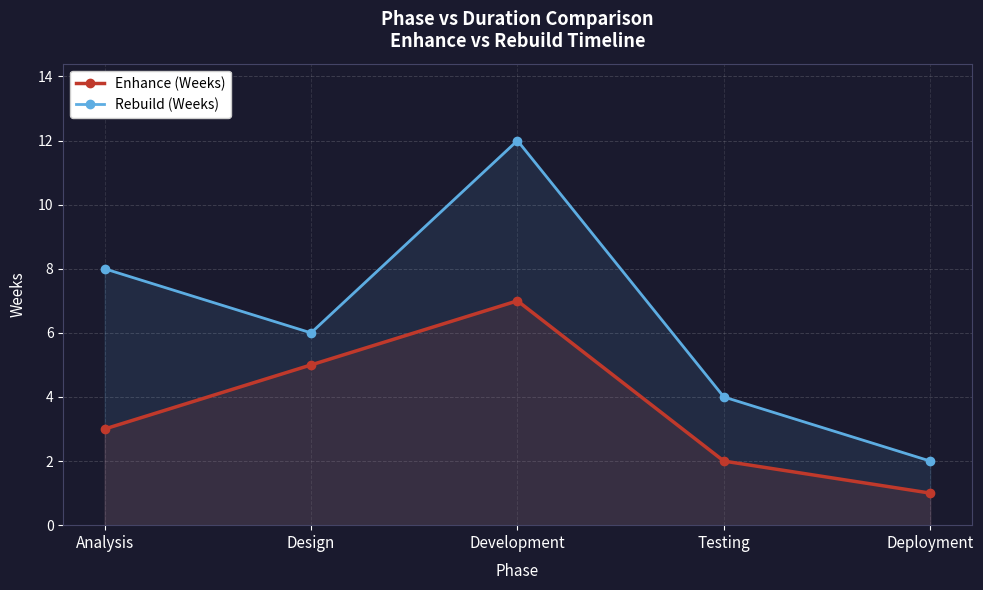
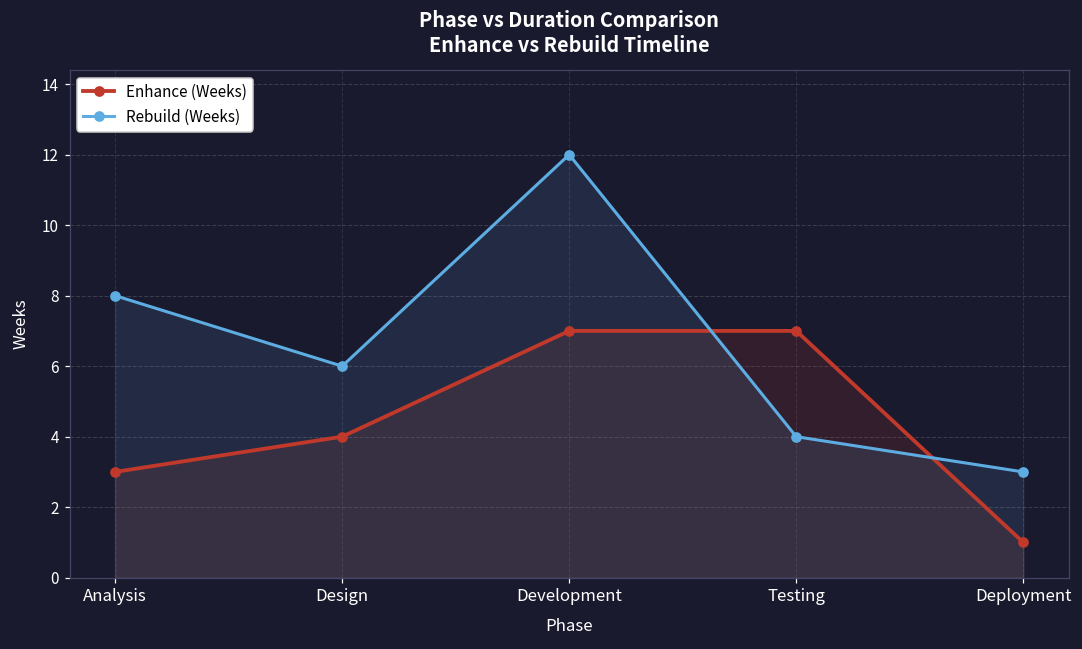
  {
    "Enhance (Weeks)": {
      "Analysis": 3,
-     "Design": 5,
+     "Design": 4,
      "Development": 7,
-     "Testing": 2,
+     "Testing": 7,
      "Deployment": 1
    },
    "Rebuild (Weeks)": {
      "Analysis": 8,
      "Design": 6,
      "Development": 12,
      "Testing": 4,
-     "Deployment": 2
+     "Deployment": 3
    }
  }
